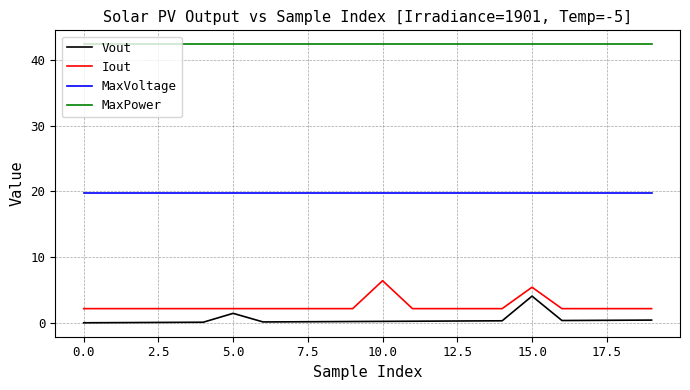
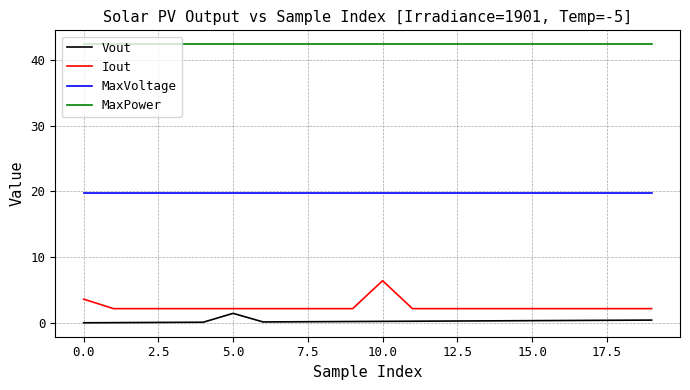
  {
    "Vout": {
      "0.0": 0,
      "5.0": 1,
      "10.0": 0,
-     "15.0": 4
+     "15.0": 0
    },
    "Iout": {
-     "0.0": 2,
+     "0.0": 4,
      "5.0": 2,
      "10.0": 6,
-     "15.0": 5
+     "15.0": 2
    },
    "MaxVoltage": {
      "0.0": 20,
      "5.0": 20,
      "10.0": 20,
      "15.0": 20
    },
    "MaxPower": {
      "5.0": 42,
      "10.0": 42,
      "15.0": 42
    }
  }
